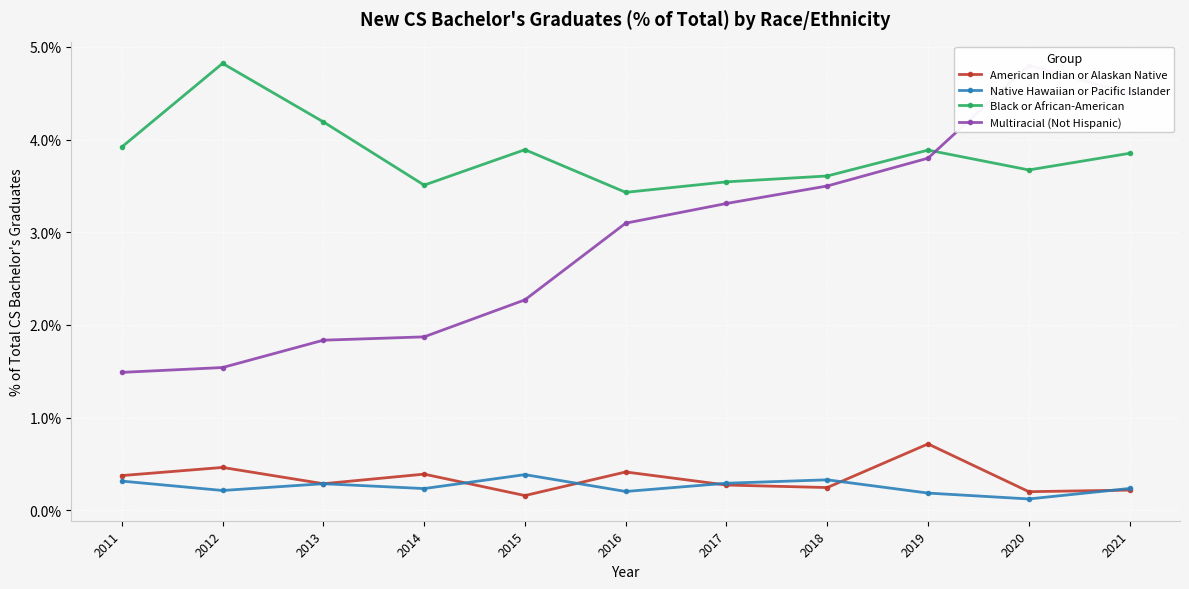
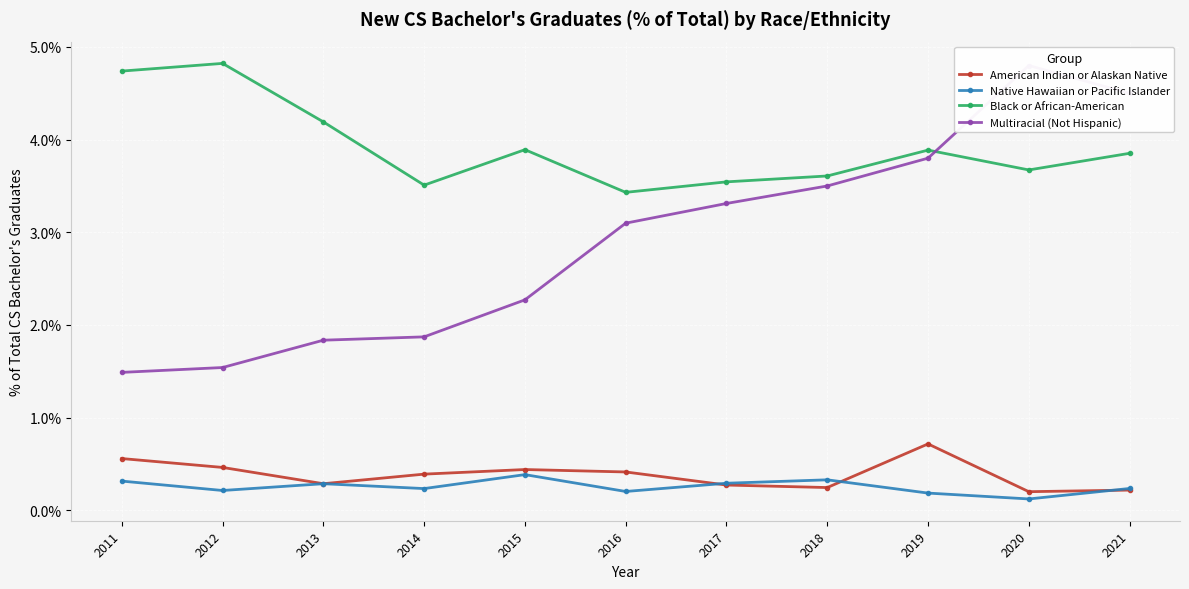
  {
    "American Indian or Alaskan Native": {
-     "2011": "0.4%",
+     "2011": "0.6%",
      "2012": "0.5%",
      "2014": "0.4%",
-     "2015": "0.2%",
+     "2015": "0.4%",
      "2016": "0.4%",
      "2018": "0.2%",
      "2019": "0.7%",
      "2020": "0.2%"
    },
    "Native Hawaiian or Pacific Islander": {
      "2011": "0.3%",
      "2012": "0.2%",
      "2014": "0.2%",
      "2015": "0.4%",
      "2016": "0.2%",
      "2018": "0.3%",
      "2019": "0.2%",
      "2020": "0.1%"
    },
    "Black or African-American": {
-     "2011": "3.9%",
+     "2011": "4.7%",
      "2012": "4.8%",
      "2013": "4.2%",
      "2014": "3.5%",
      "2015": "3.9%",
      "2016": "3.4%",
      "2017": "3.5%",
      "2018": "3.6%",
      "2019": "3.9%",
      "2020": "3.7%",
      "2021": "3.9%"
    },
    "Multiracial (Not Hispanic)": {
      "2011": "1.5%",
      "2012": "1.5%",
      "2013": "1.8%",
      "2014": "1.9%",
      "2015": "2.3%",
      "2016": "3.1%",
      "2017": "3.3%",
      "2018": "3.5%",
      "2019": "3.8%"
    }
  }
